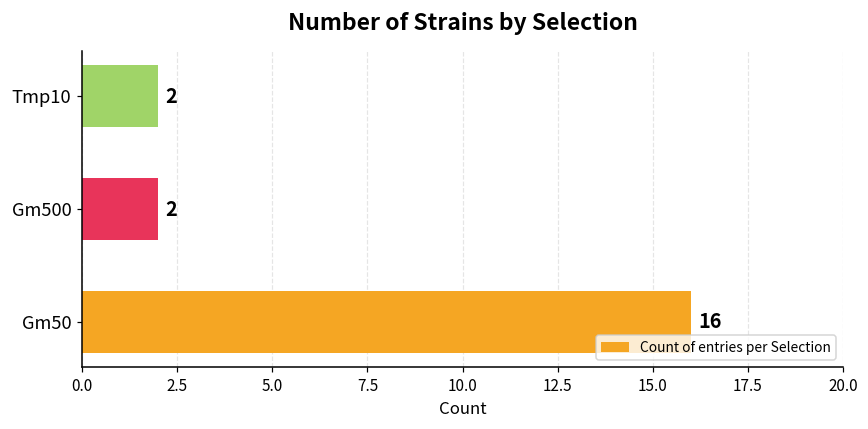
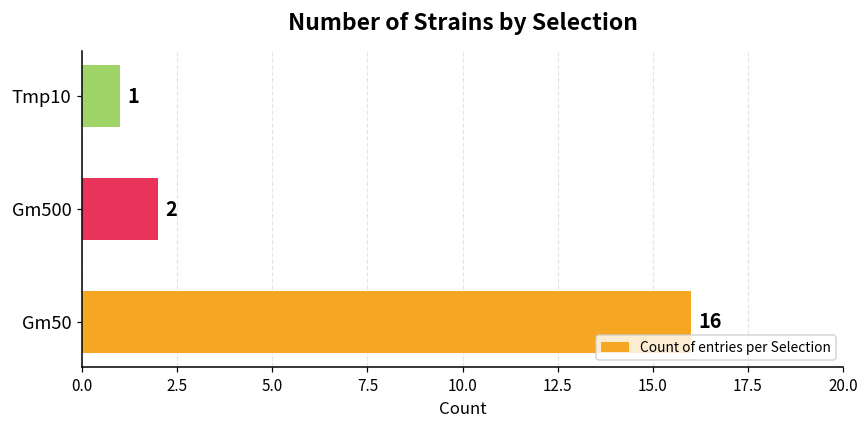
  {
-   "Tmp10": 2,
+   "Tmp10": 1,
    "Gm500": 2,
    "Gm50": 16
  }
